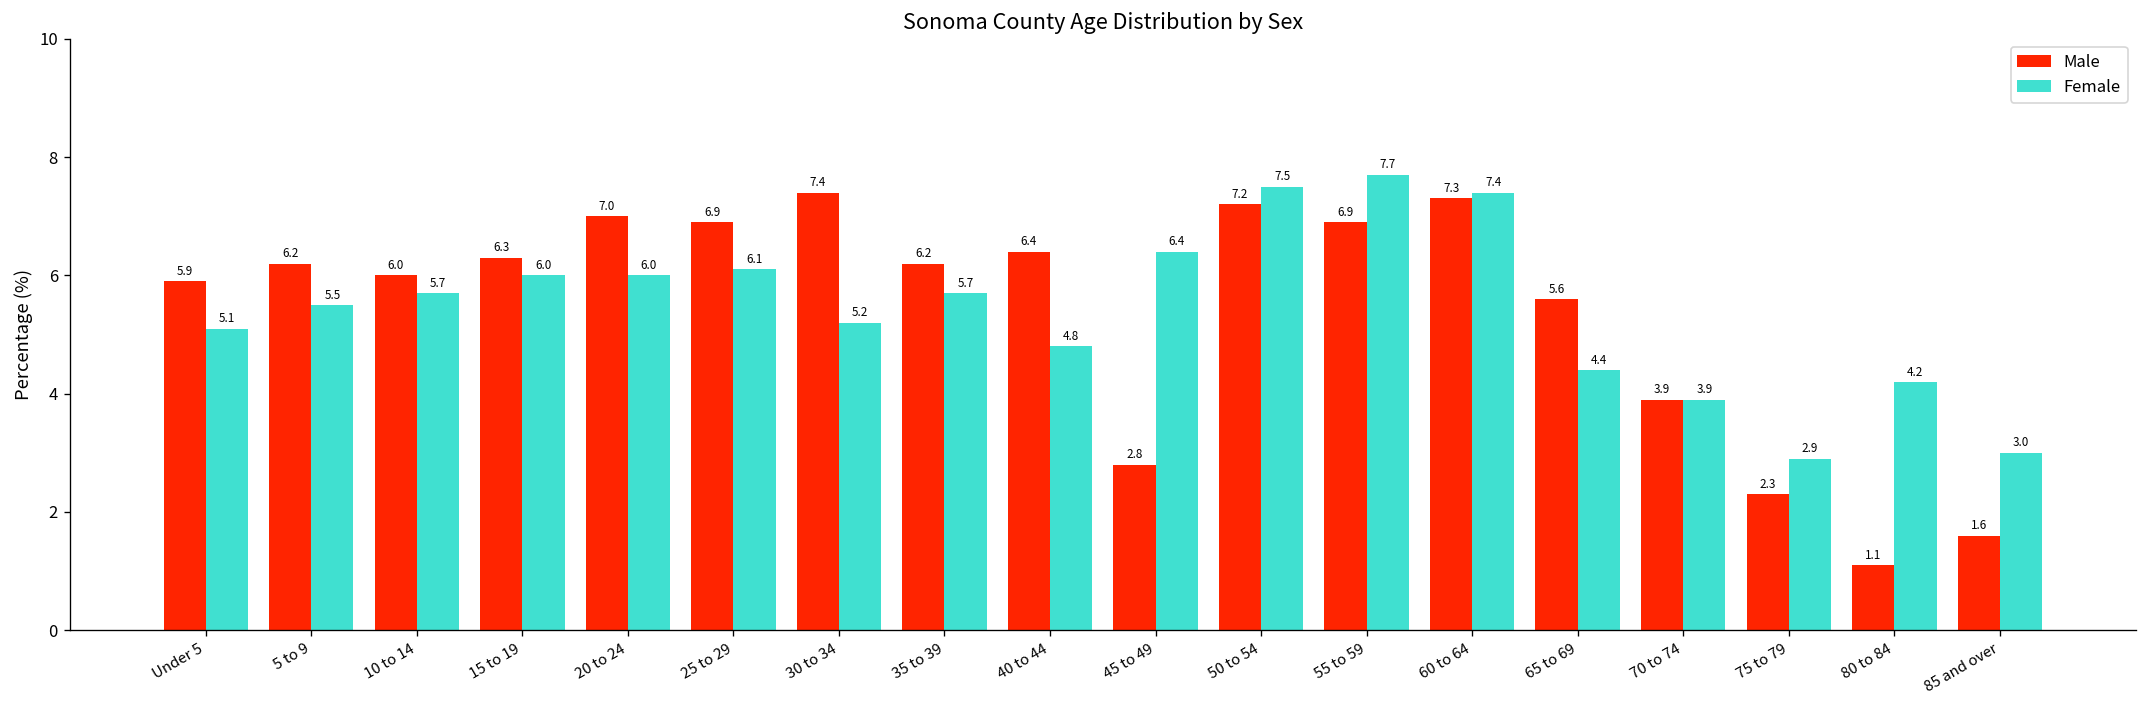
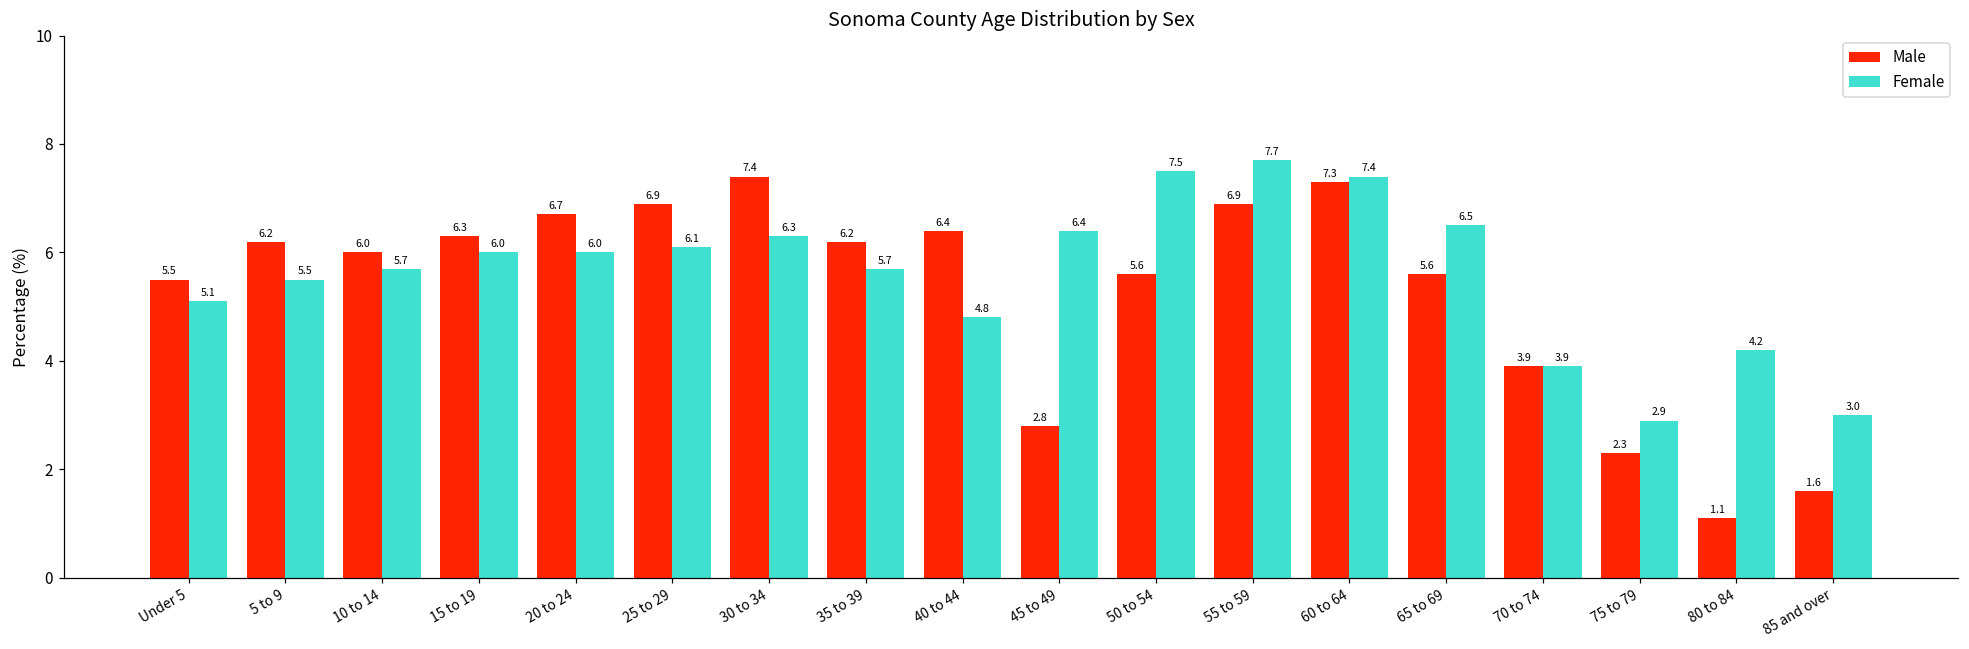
  {
    "Male": {
-     "Under 5": 5.9,
+     "Under 5": 5.5,
      "5 to 9": 6.2,
      "10 to 14": 6.0,
      "15 to 19": 6.3,
-     "20 to 24": 7.0,
+     "20 to 24": 6.7,
      "25 to 29": 6.9,
      "30 to 34": 7.4,
      "35 to 39": 6.2,
      "40 to 44": 6.4,
      "45 to 49": 2.8,
-     "50 to 54": 7.2,
+     "50 to 54": 5.6,
      "55 to 59": 6.9,
      "60 to 64": 7.3,
      "65 to 69": 5.6,
      "70 to 74": 3.9,
      "75 to 79": 2.3,
      "80 to 84": 1.1,
      "85 and over": 1.6
    },
    "Female": {
      "Under 5": 5.1,
      "5 to 9": 5.5,
      "10 to 14": 5.7,
      "15 to 19": 6.0,
      "20 to 24": 6.0,
      "25 to 29": 6.1,
-     "30 to 34": 5.2,
+     "30 to 34": 6.3,
      "35 to 39": 5.7,
      "40 to 44": 4.8,
      "45 to 49": 6.4,
      "50 to 54": 7.5,
      "55 to 59": 7.7,
      "60 to 64": 7.4,
-     "65 to 69": 4.4,
+     "65 to 69": 6.5,
      "70 to 74": 3.9,
      "75 to 79": 2.9,
      "80 to 84": 4.2,
      "85 and over": 3.0
    }
  }
